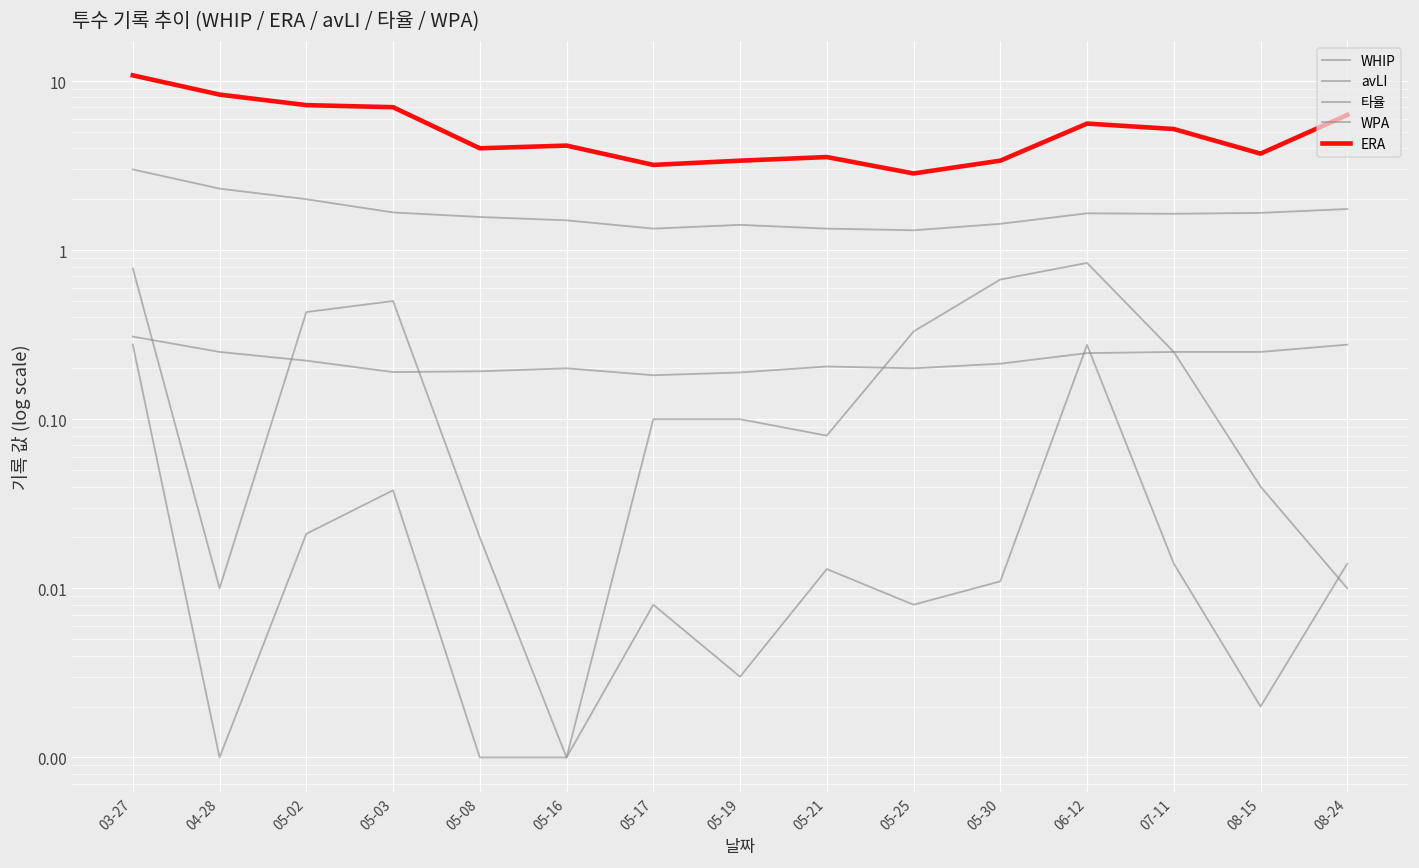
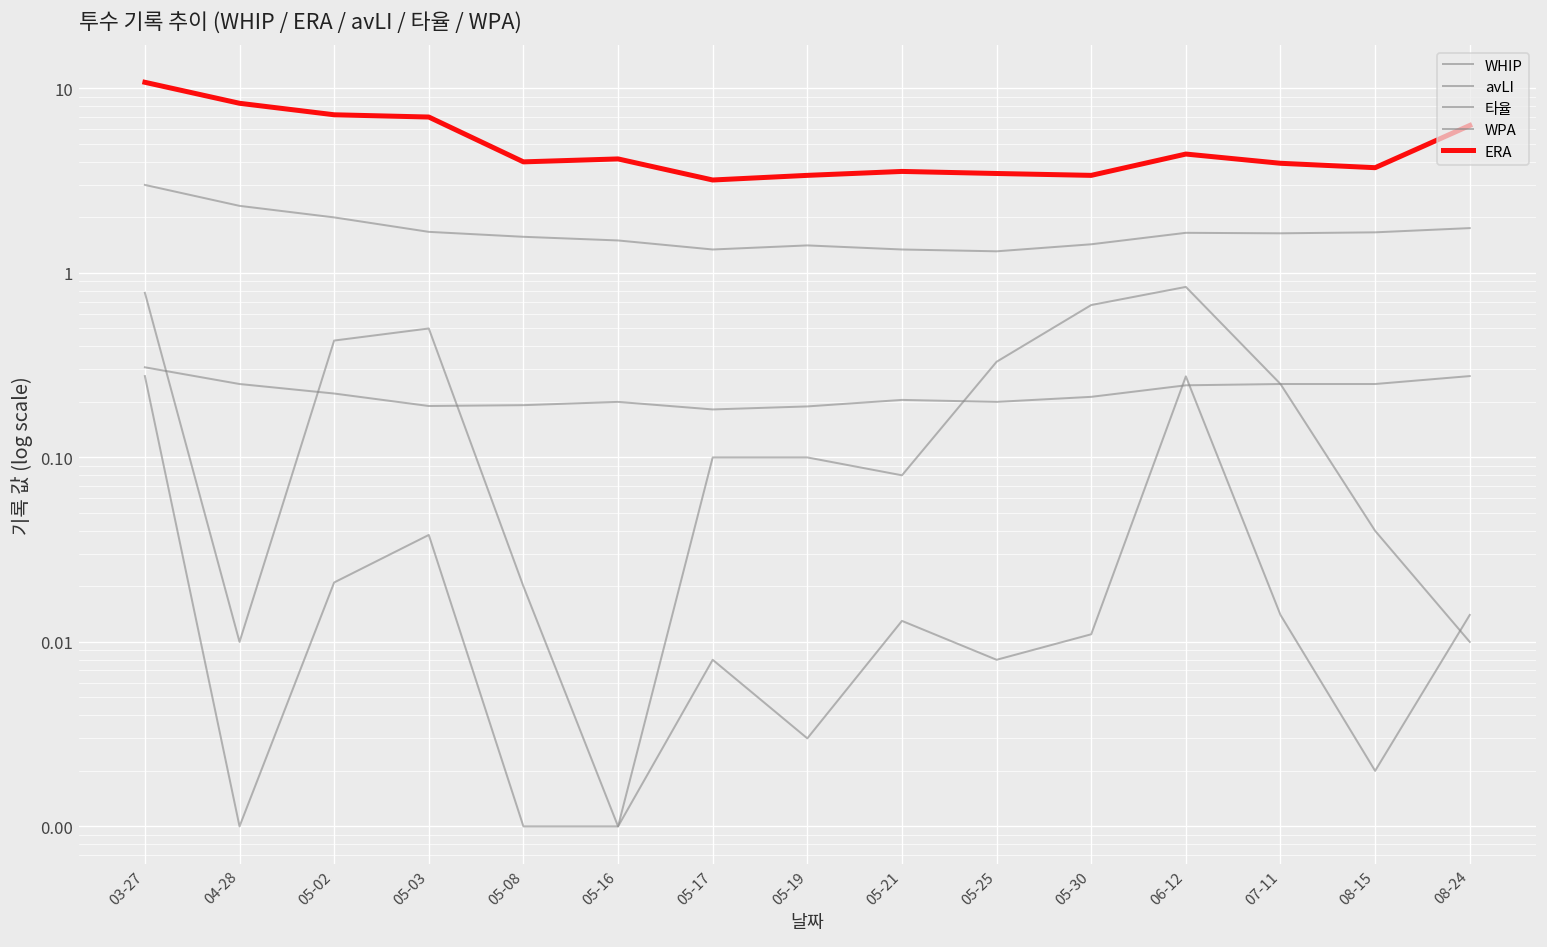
  {
    "ERA": {
      "03-27": 11,
      "04-28": 8,
      "05-02": 7,
      "05-03": 7,
      "05-08": 4.0,
      "05-16": 4.2,
      "05-17": 3.2,
      "05-19": 3.4,
      "05-21": 3.6,
-     "05-25": 2.8,
+     "05-25": 3.5,
      "05-30": 3.4,
-     "06-12": 5.6,
-     "07-11": 5.2,
+     "06-12": 4.4,
+     "07-11": 3.9,
      "08-15": 3.7
    }
  }
